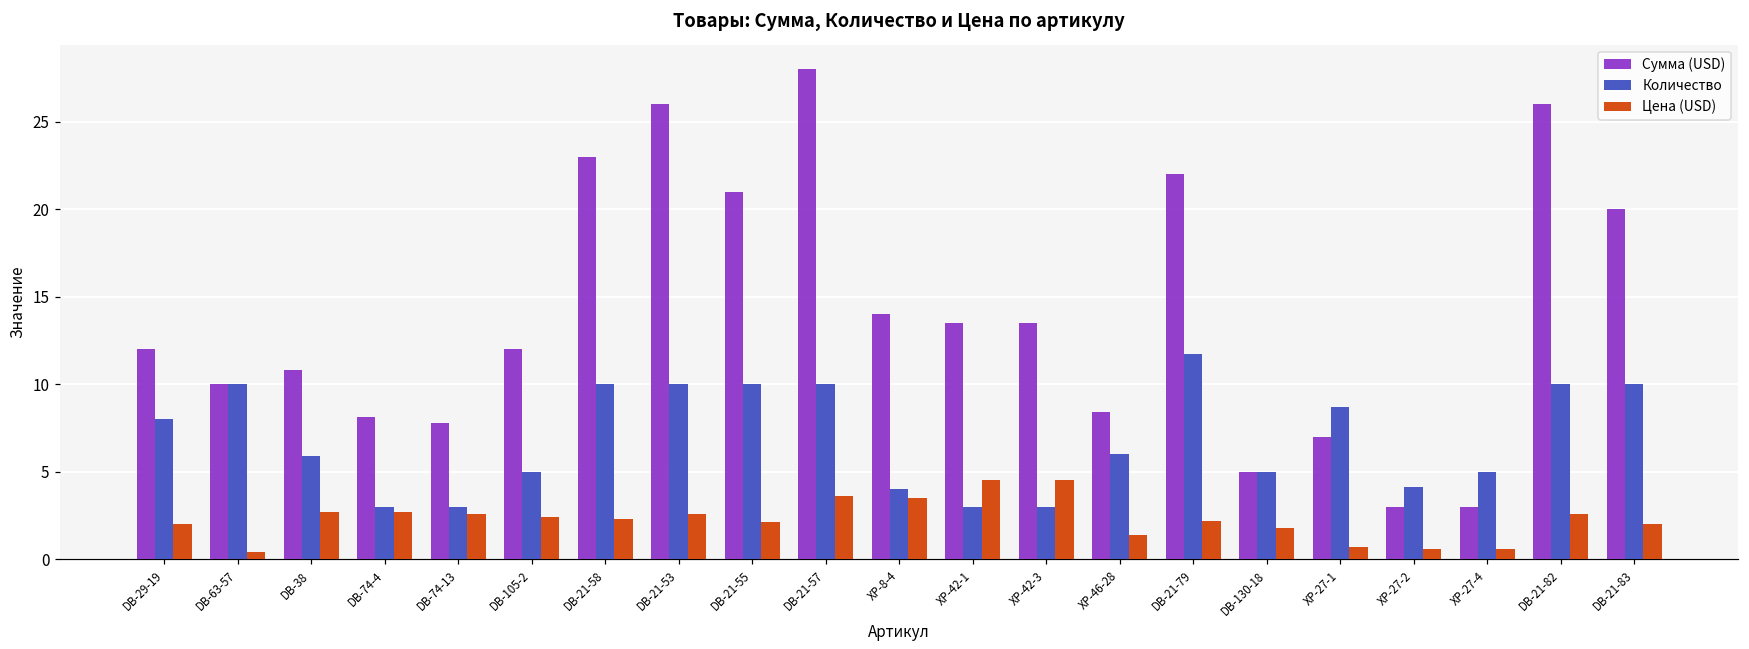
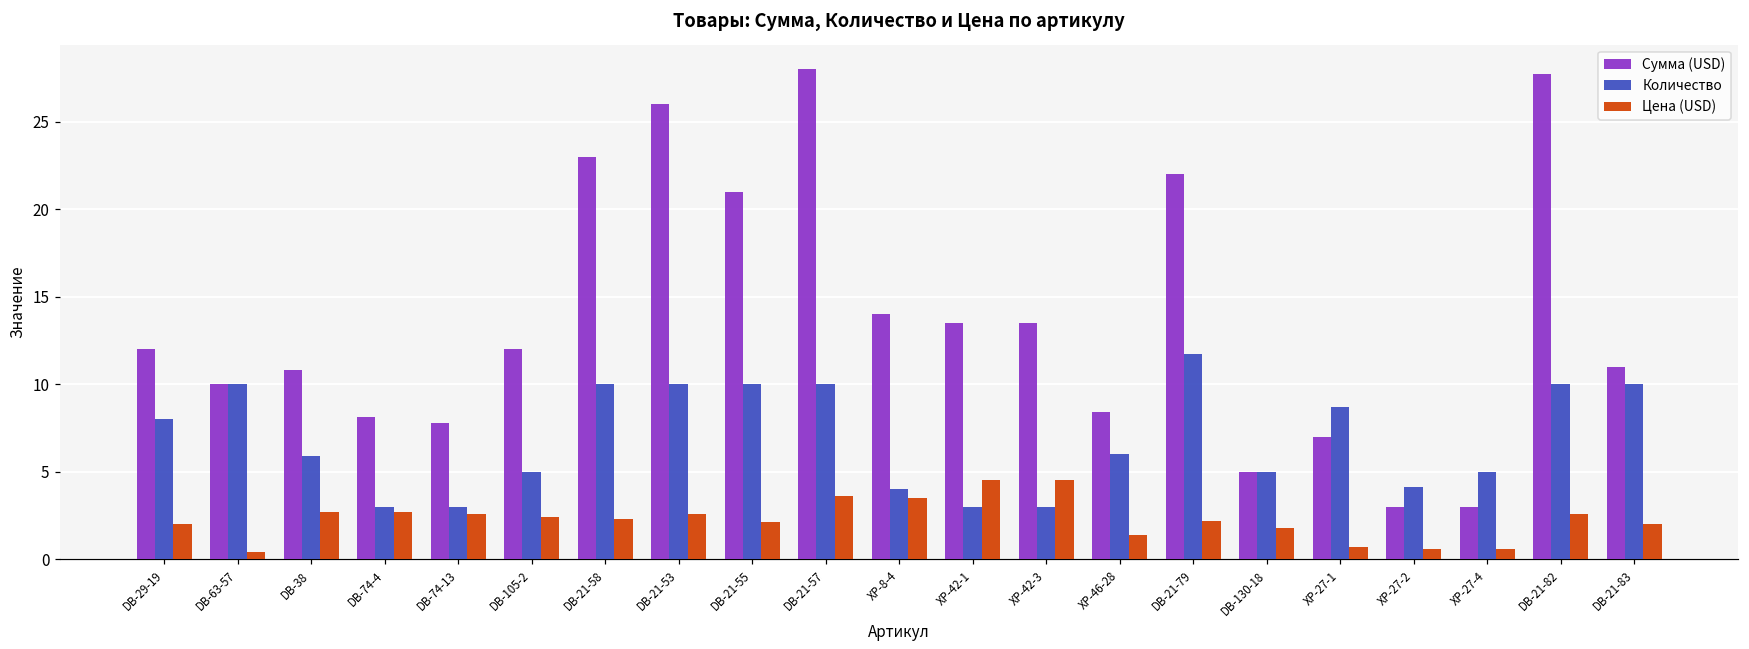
  {
    "Сумма (USD)": {
      "DB-29-19": 12.0,
      "DB-63-57": 10.0,
      "DB-38": 10.8,
      "DB-74-4": 8.1,
      "DB-74-13": 7.8,
      "DB-105-2": 12.0,
      "DB-21-58": 23.0,
      "DB-21-53": 26.0,
      "DB-21-55": 21.0,
      "DB-21-57": 28.0,
      "XP-8-4": 14.0,
      "XP-42-1": 13.5,
      "XP-42-3": 13.5,
      "XP-46-28": 8.4,
      "DB-21-79": 22.0,
      "DB-130-18": 5.0,
      "XP-27-1": 7.0,
      "XP-27-2": 3.0,
      "XP-27-4": 3.0,
-     "DB-21-82": 26.0,
-     "DB-21-83": 20
+     "DB-21-82": 27.7,
+     "DB-21-83": 11
    },
    "Количество": {
      "DB-29-19": 8.0,
      "DB-63-57": 10.0,
      "DB-38": 5.9,
      "DB-74-4": 3.0,
      "DB-74-13": 3.0,
      "DB-105-2": 5.0,
      "DB-21-58": 10.0,
      "DB-21-53": 10.0,
      "DB-21-55": 10.0,
      "DB-21-57": 10.0,
      "XP-8-4": 4.0,
      "XP-42-1": 3.0,
      "XP-42-3": 3.0,
      "XP-46-28": 6.0,
      "DB-21-79": 11.7,
      "DB-130-18": 5.0,
      "XP-27-1": 8.7,
      "XP-27-2": 4.1,
      "XP-27-4": 5.0,
      "DB-21-82": 10.0,
      "DB-21-83": 10.0
    },
    "Цена (USD)": {
      "DB-29-19": 2.0,
      "DB-63-57": 0.4,
      "DB-38": 2.7,
      "DB-74-4": 2.7,
      "DB-74-13": 2.6,
      "DB-105-2": 2.4,
      "DB-21-58": 2.3,
      "DB-21-53": 2.6,
      "DB-21-55": 2.1,
      "DB-21-57": 3.6,
      "XP-8-4": 3.5,
      "XP-42-1": 4.5,
      "XP-42-3": 4.5,
      "XP-46-28": 1.4,
      "DB-21-79": 2.2,
      "DB-130-18": 1.8,
      "XP-27-1": 0.7,
      "XP-27-2": 0.6,
      "XP-27-4": 0.6,
      "DB-21-82": 2.6,
      "DB-21-83": 2.0
    }
  }
